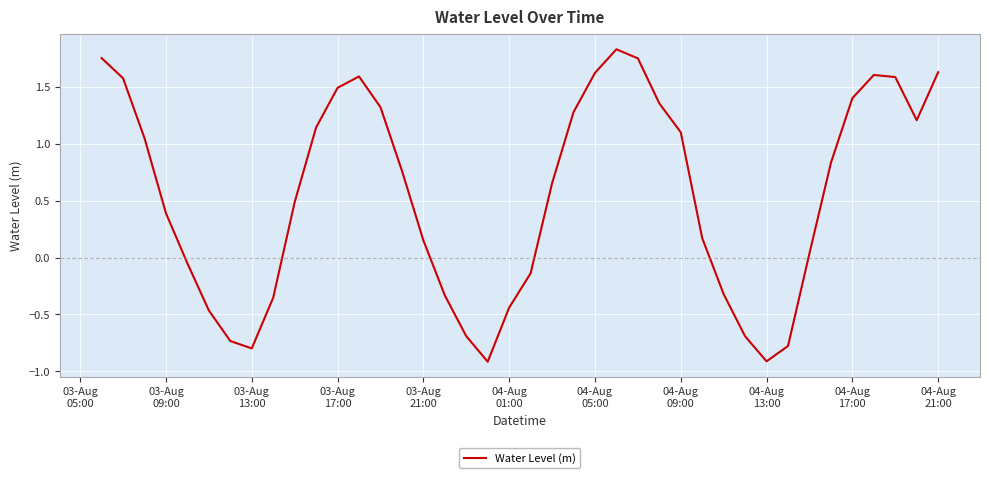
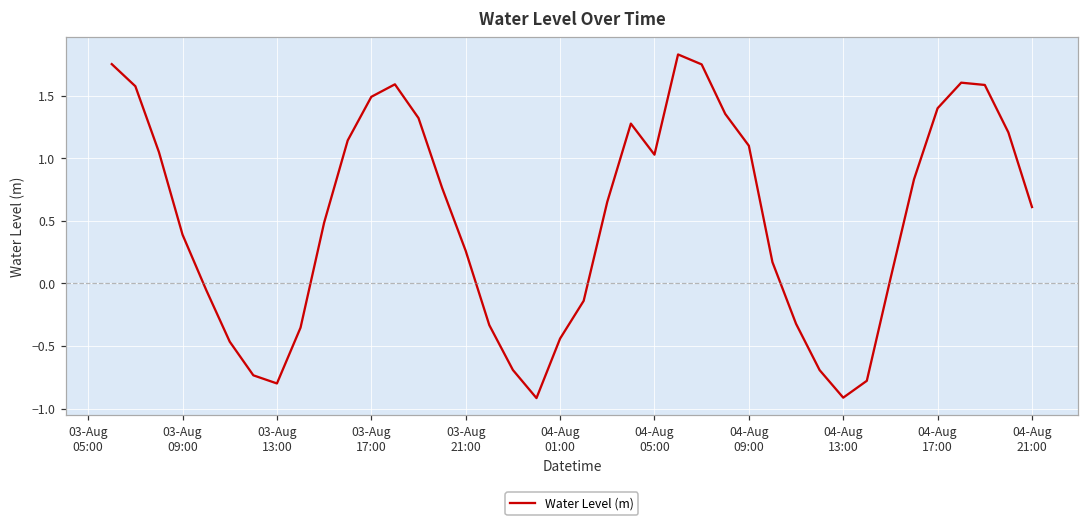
  {
    "03-Aug 09:00": 0.39,
    "03-Aug 13:00": -0.80,
    "03-Aug 17:00": 1.49,
-   "03-Aug 21:00": 0.15,
+   "03-Aug 21:00": 0.26,
    "04-Aug 01:00": -0.44,
-   "04-Aug 05:00": 1.62,
+   "04-Aug 05:00": 1.03,
    "04-Aug 09:00": 1.10,
    "04-Aug 13:00": -0.91,
    "04-Aug 17:00": 1.40,
-   "04-Aug 21:00": 1.63
+   "04-Aug 21:00": 0.61
  }
